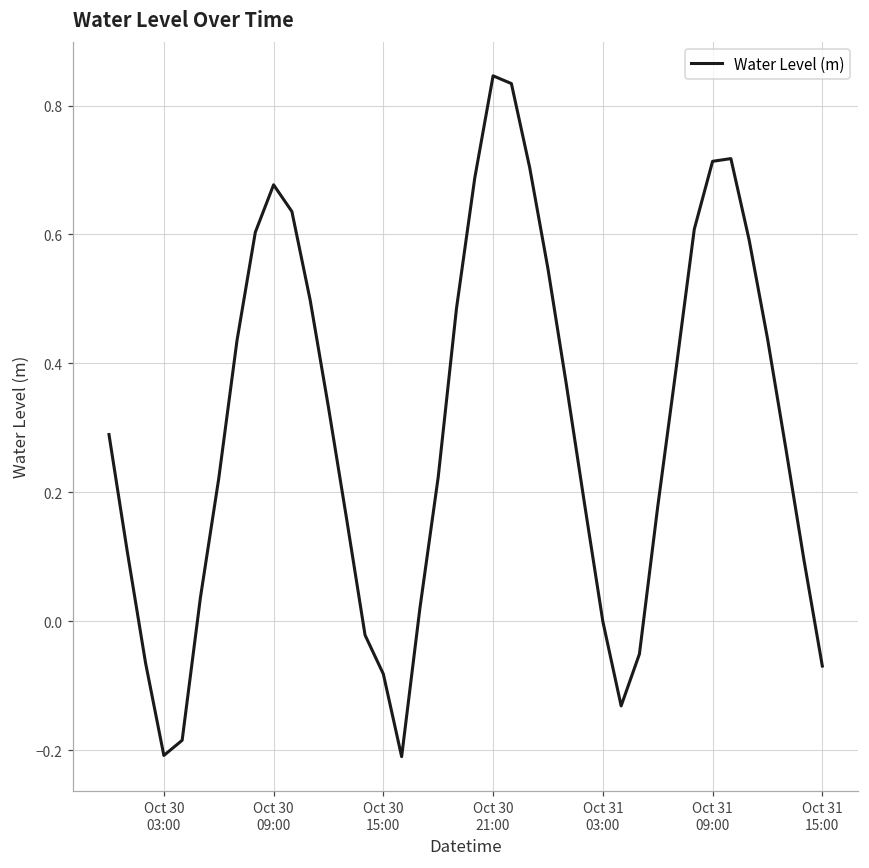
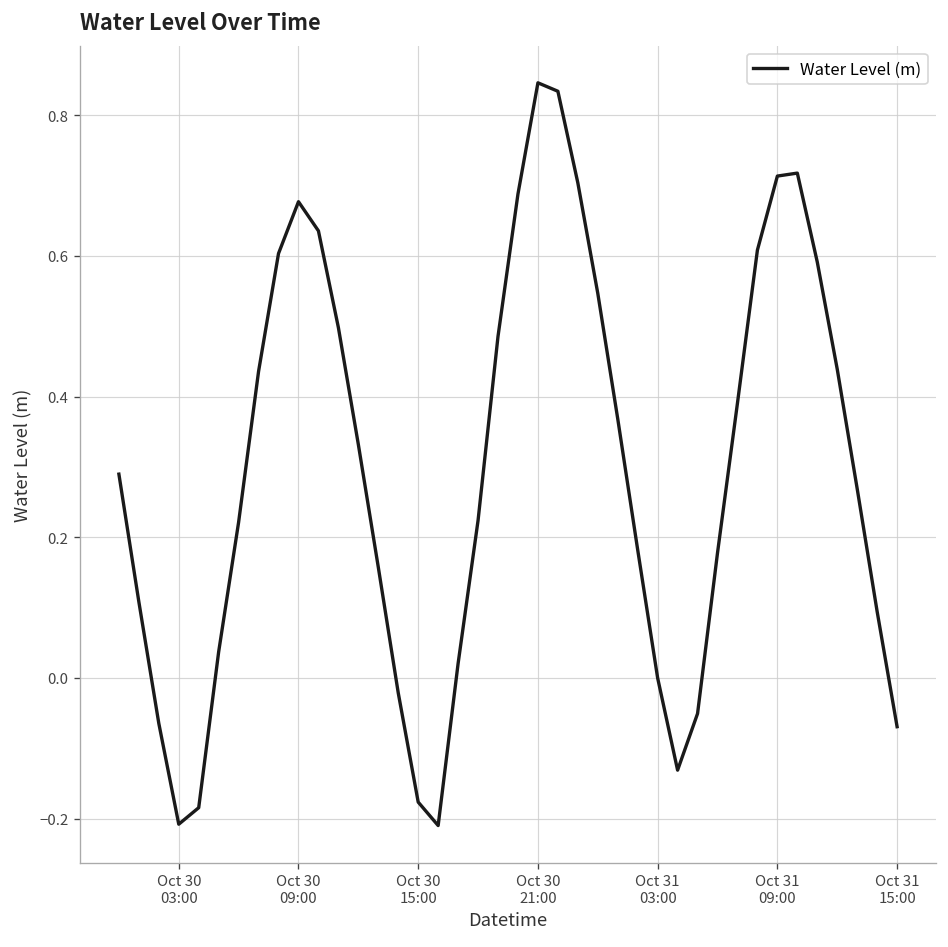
  {
    "Oct 30 03:00": -0.21,
    "Oct 30 09:00": 0.68,
-   "Oct 30 15:00": -0.08,
+   "Oct 30 15:00": -0.18,
    "Oct 30 21:00": 0.85,
    "Oct 31 03:00": 0.00,
    "Oct 31 09:00": 0.71,
    "Oct 31 15:00": -0.07
  }
